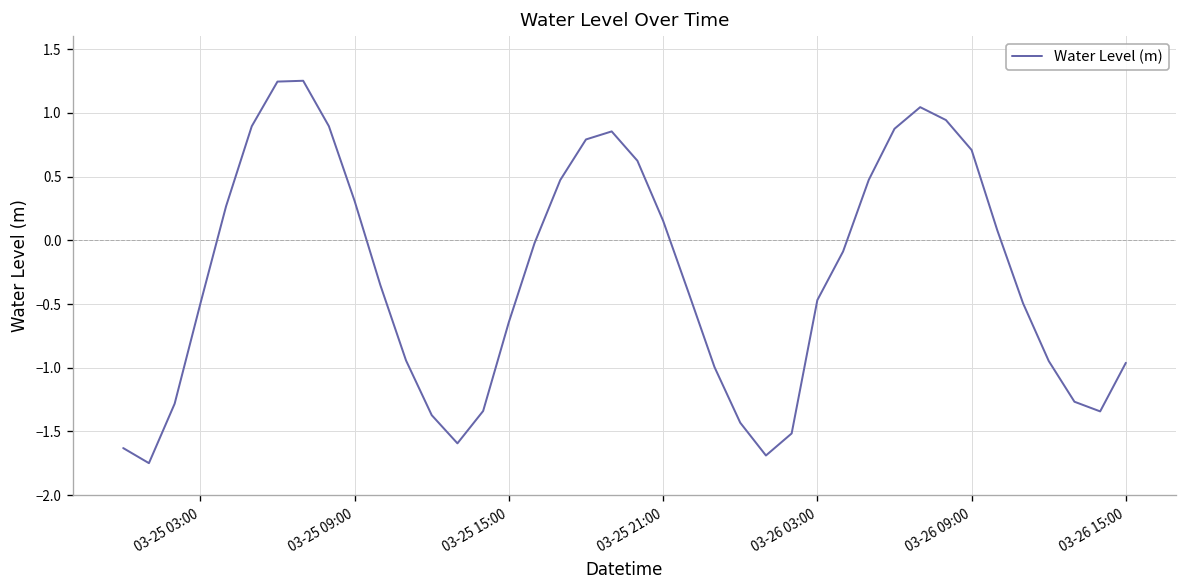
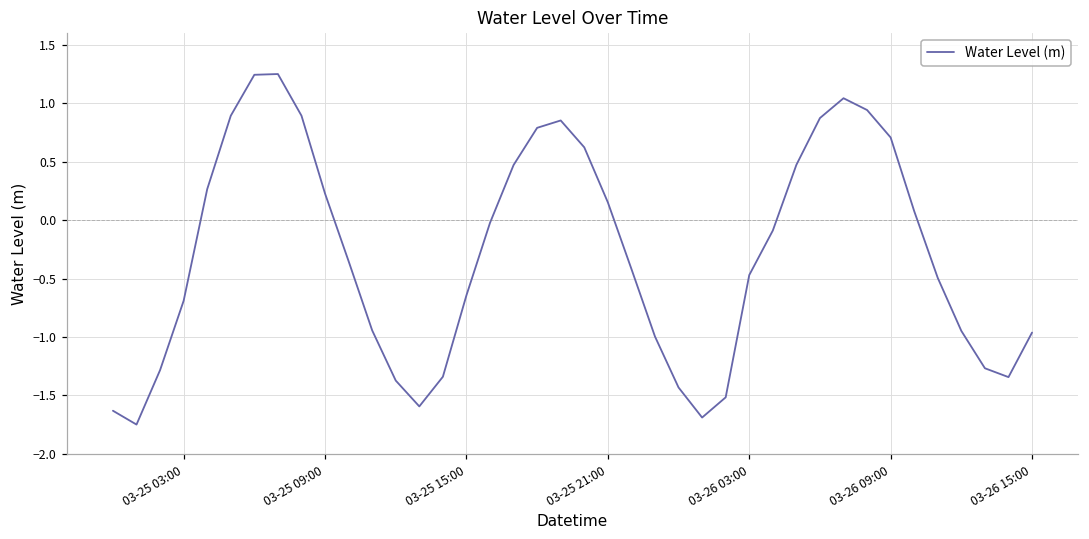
  {
-   "03-25 03:00": -0.50,
-   "03-25 09:00": 0.31,
+   "03-25 03:00": -0.69,
+   "03-25 09:00": 0.23,
    "03-25 15:00": -0.64,
    "03-25 21:00": 0.15,
    "03-26 03:00": -0.47,
    "03-26 09:00": 0.71,
    "03-26 15:00": -0.96
  }
